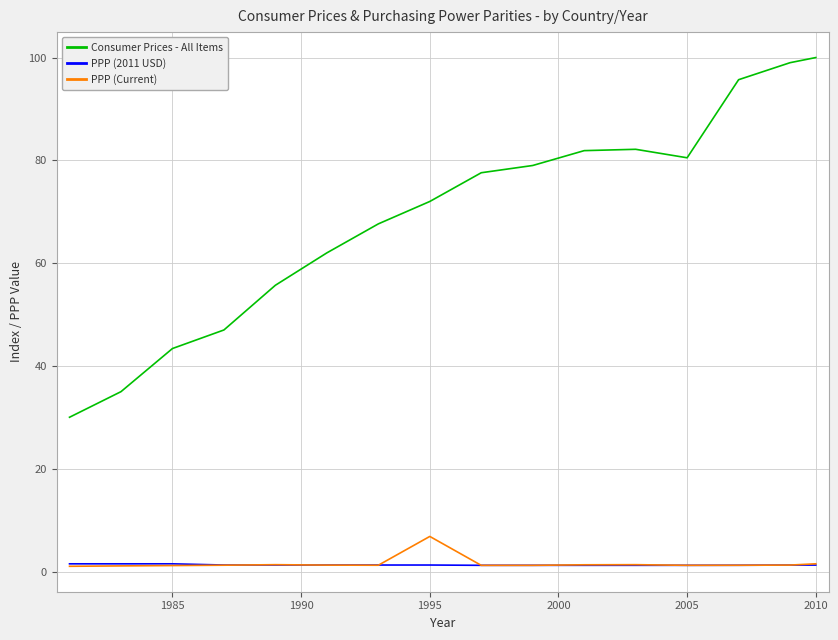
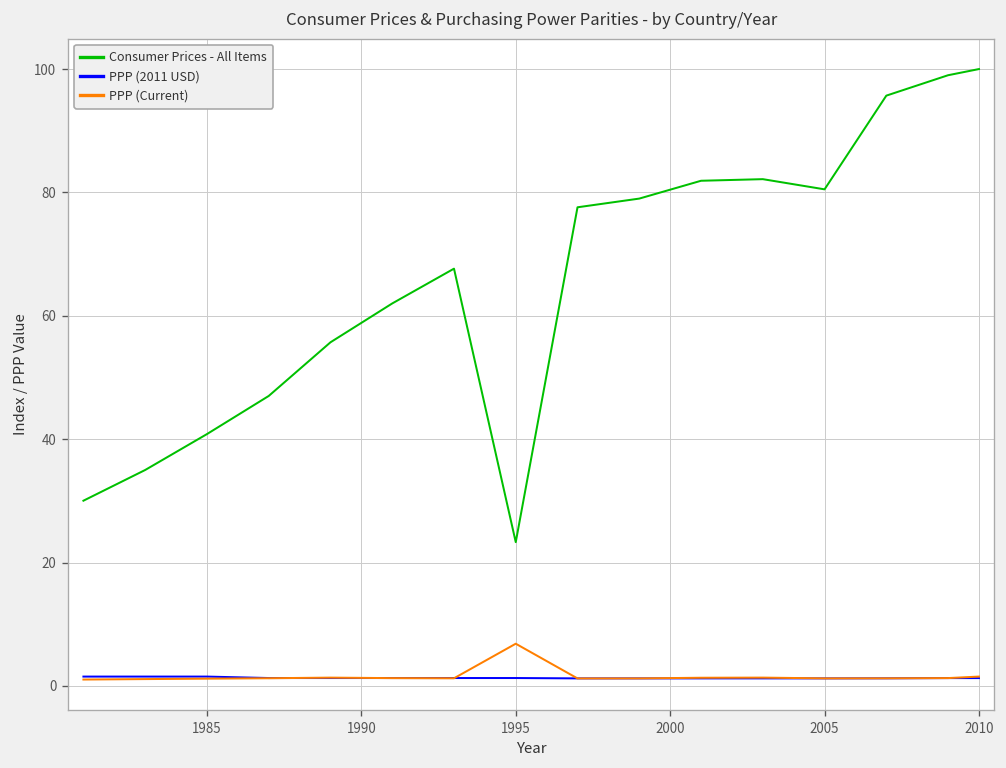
  {
    "Consumer Prices - All Items": {
-     "1985": 43,
-     "1995": 72,
+     "1985": 41,
+     "1995": 23,
      "2005": 81,
      "2010": 100
    },
    "PPP (2011 USD)": {
      "1995": 1
    },
    "PPP (Current)": {
      "1995": 7
    }
  }
